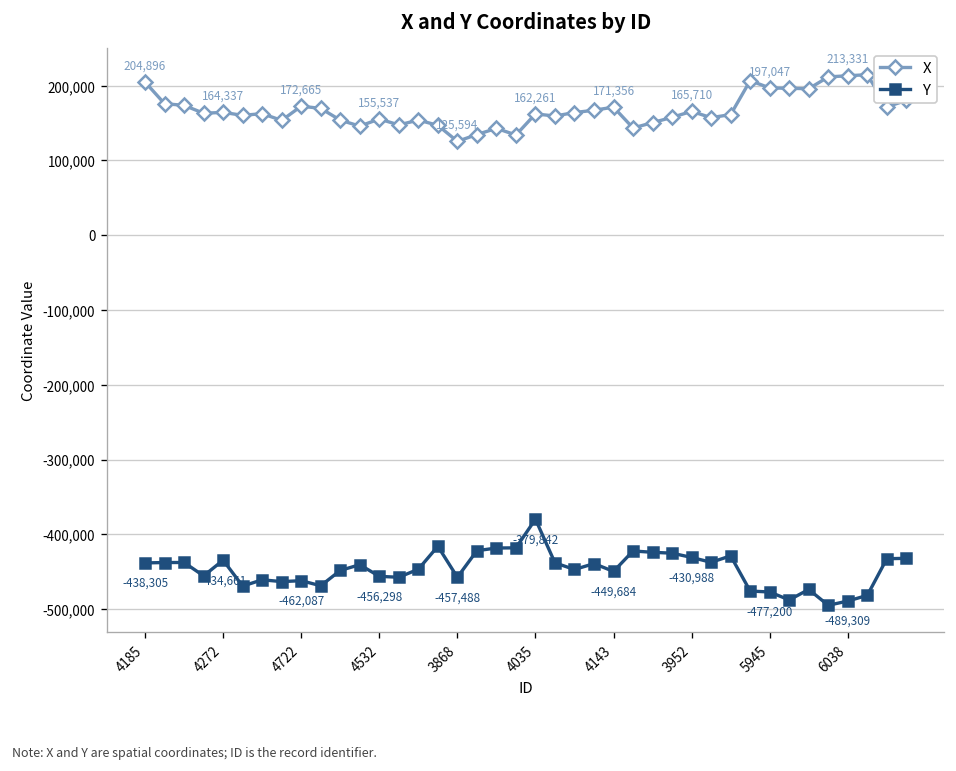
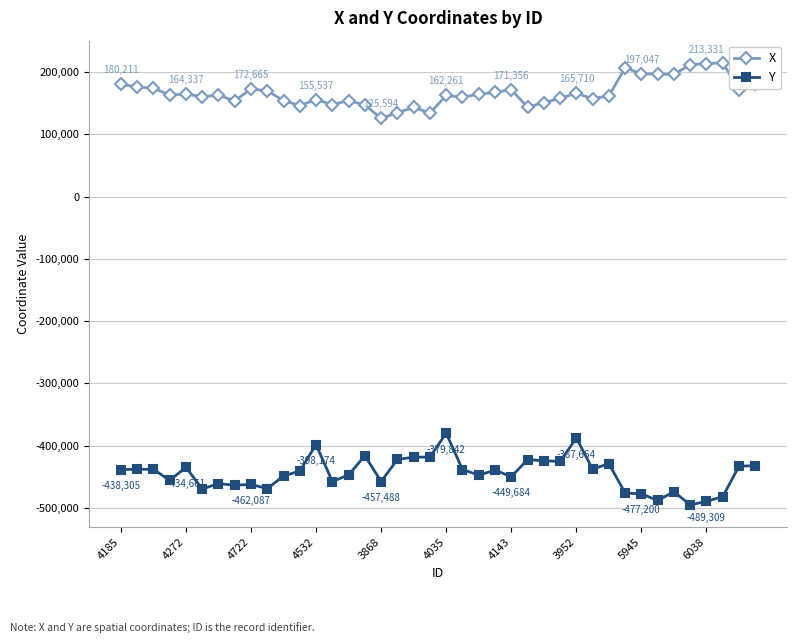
  {
    "X": {
-     "4185": "204,896",
+     "4185": "180,211",
      "4272": "164,337",
      "4722": "172,665",
      "4532": "155,537",
      "4035": "162,261",
      "4143": "171,356",
      "3952": "165,710",
      "5945": "197,047",
      "6038": "213,331"
    },
    "Y": {
      "4185": "-438,305",
      "4722": "-462,087",
-     "4532": "-456,298",
+     "4532": "-398,174",
      "3868": "-457,488",
      "4035": "-379,842",
      "4143": "-449,684",
-     "3952": "-430,988",
+     "3952": "-387,664",
      "5945": "-477,200",
      "6038": "-489,309"
    }
  }
